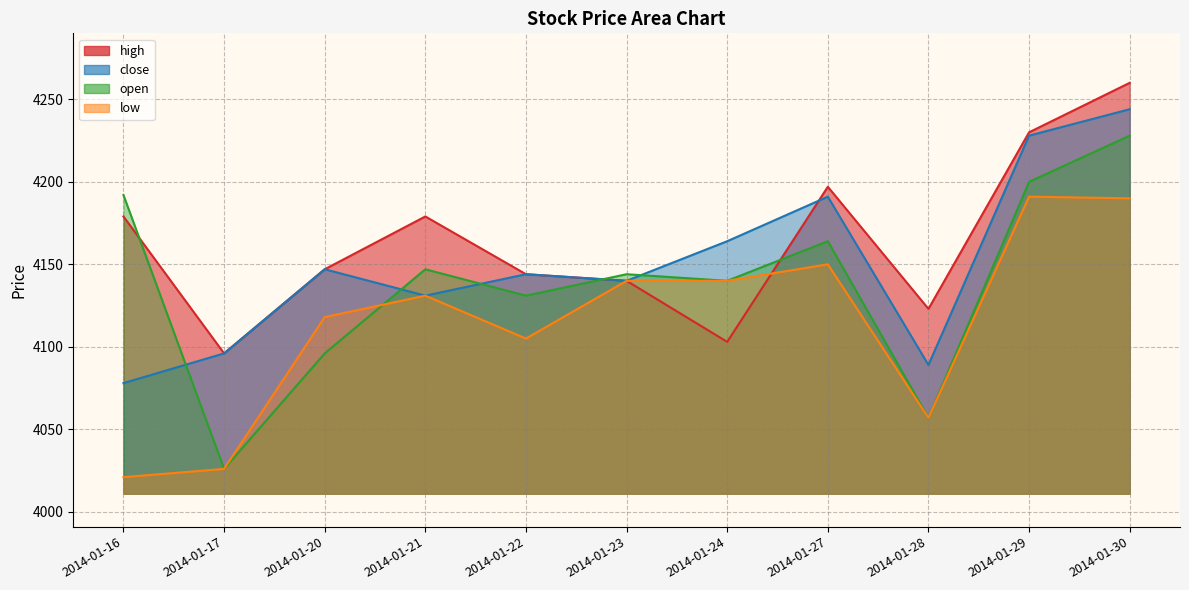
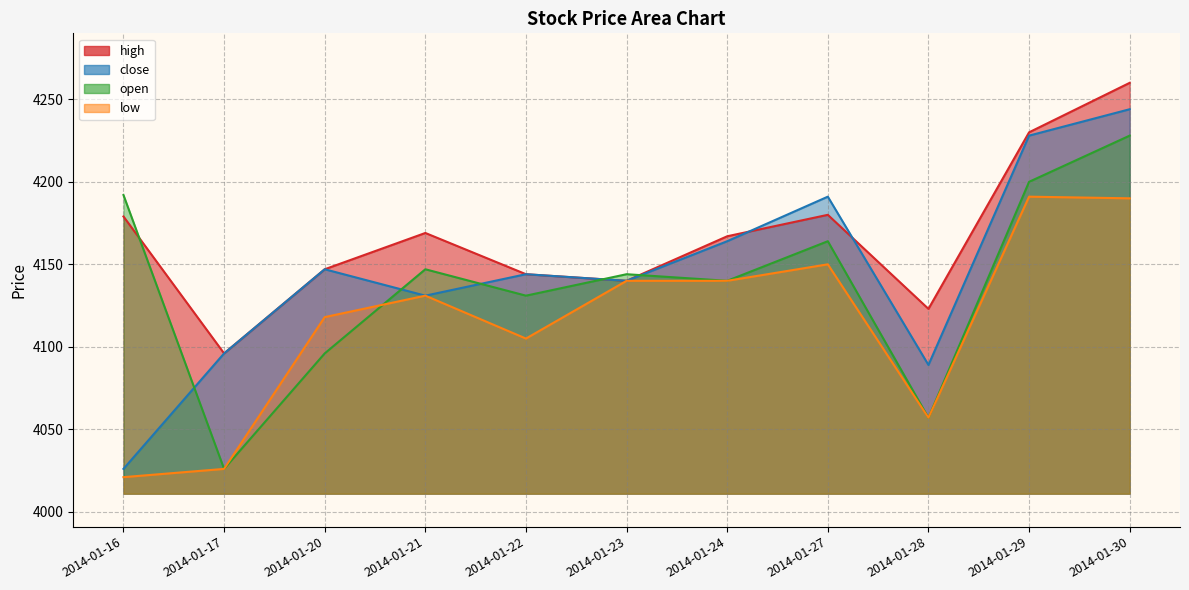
  {
    "high": {
      "2014-01-16": 4179,
-     "2014-01-21": 4179,
-     "2014-01-24": 4103,
-     "2014-01-27": 4197,
+     "2014-01-21": 4169,
+     "2014-01-24": 4167,
+     "2014-01-27": 4180,
      "2014-01-28": 4123,
      "2014-01-29": 4230,
      "2014-01-30": 4260
    },
    "close": {
-     "2014-01-16": 4078,
+     "2014-01-16": 4026,
      "2014-01-24": 4164,
      "2014-01-27": 4191,
      "2014-01-28": 4089,
      "2014-01-29": 4228,
      "2014-01-30": 4244
    },
    "open": {
      "2014-01-16": 4192,
      "2014-01-20": 4096,
      "2014-01-21": 4147,
      "2014-01-22": 4131,
      "2014-01-23": 4144,
      "2014-01-27": 4164,
      "2014-01-29": 4200,
      "2014-01-30": 4228
    },
    "low": {
      "2014-01-16": 4021,
      "2014-01-20": 4118,
      "2014-01-22": 4105,
      "2014-01-27": 4150,
      "2014-01-29": 4191,
      "2014-01-30": 4190
    }
  }
